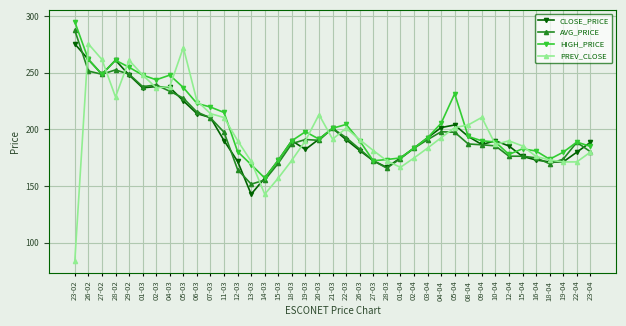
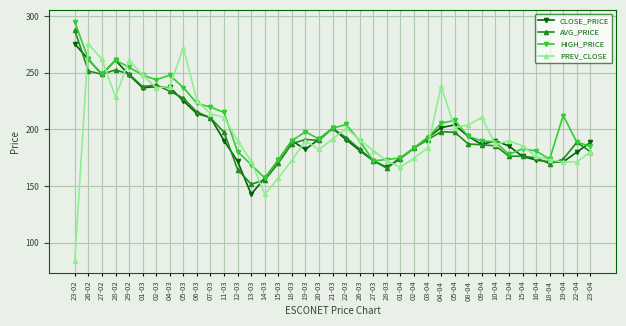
  {
    "CLOSE_PRICE": {
      "23-02": 276,
      "05-03": 225,
      "11-03": 190,
      "12-03": 172,
      "13-03": 143,
      "19-03": 182,
      "04-04": 202,
      "05-04": 204,
      "12-04": 185,
      "22-04": 180,
      "23-04": 189
    },
    "AVG_PRICE": {
      "23-02": 287,
      "26-02": 252,
      "28-02": 253,
      "04-03": 234,
      "05-03": 228,
      "11-03": 198,
      "12-03": 165,
      "13-03": 152,
      "15-03": 170,
      "18-03": 188,
      "04-04": 198,
      "05-04": 198,
      "08-04": 187,
      "19-04": 174
    },
    "HIGH_PRICE": {
      "23-02": 295,
      "29-02": 255,
      "02-03": 244,
      "04-03": 248,
      "05-03": 237,
      "07-03": 220,
      "11-03": 215,
      "12-03": 181,
      "13-03": 169,
      "19-03": 198,
      "22-03": 204,
      "04-04": 205,
-     "05-04": 232,
+     "05-04": 208,
      "09-04": 190,
      "15-04": 183,
      "16-04": 181,
-     "19-04": 180,
+     "19-04": 212,
      "23-04": 185
    },
    "PREV_CLOSE": {
      "23-02": 84,
      "26-02": 276,
      "27-02": 262,
      "28-02": 229,
      "29-02": 261,
      "05-03": 272,
      "07-03": 214,
      "11-03": 211,
      "12-03": 190,
      "13-03": 172,
      "14-03": 143,
      "15-03": 157,
      "18-03": 173,
-     "20-03": 213,
+     "20-03": 182,
      "21-03": 192,
      "22-03": 201,
      "27-03": 181,
      "01-04": 167,
      "02-04": 175,
      "03-04": 184,
-     "04-04": 193,
+     "04-04": 238,
      "05-04": 202,
      "08-04": 204,
      "09-04": 211,
      "12-04": 190,
      "15-04": 185,
      "22-04": 171
    }
  }
